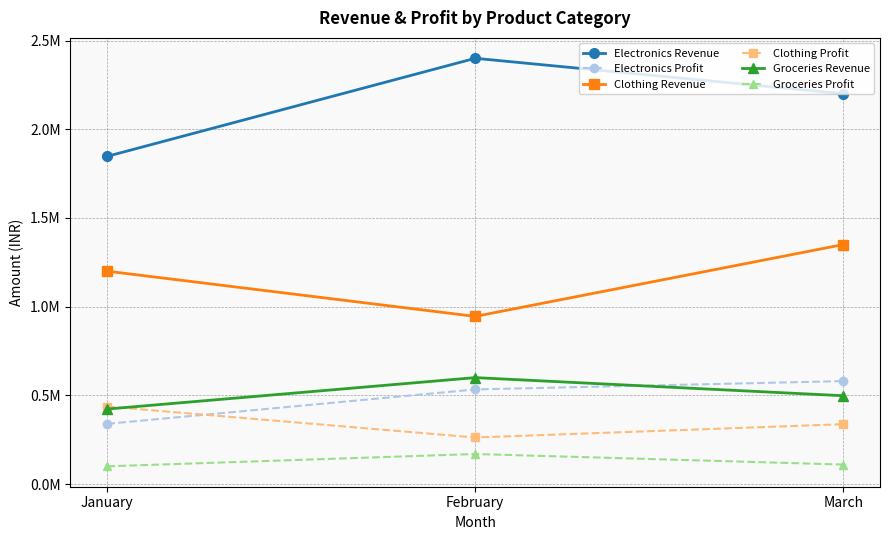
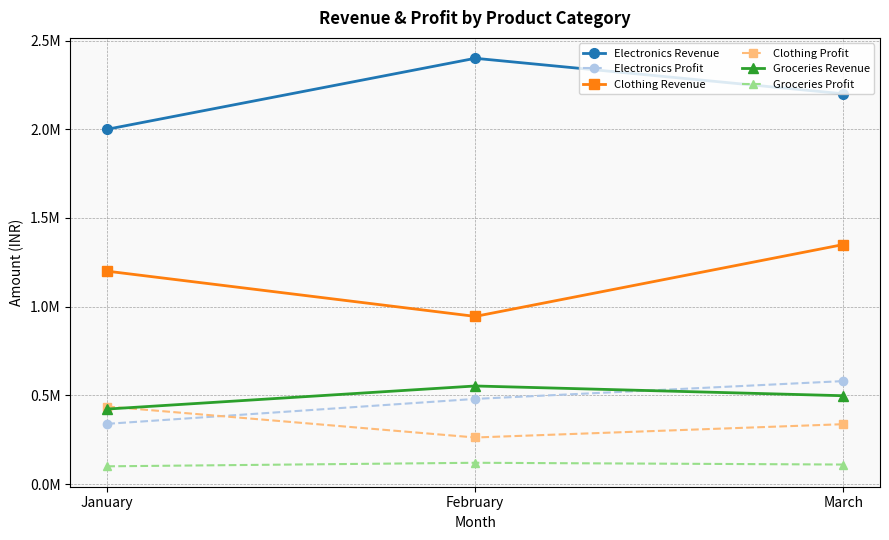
  {
    "Electronics Revenue": {
-     "January": 1850000,
+     "January": 2000000,
      "February": 2400000
    },
    "Electronics Profit": {
      "January": 340000,
-     "February": 530000,
+     "February": 480000,
      "March": 580000
    },
    "Clothing Revenue": {
      "January": 1200000,
      "February": 950000,
      "March": 1350000
    },
    "Clothing Profit": {
      "February": 260000,
      "March": 340000
    },
    "Groceries Revenue": {
-     "February": 600000,
+     "February": 550000,
      "March": 500000
    },
    "Groceries Profit": {
      "January": 100000,
-     "February": 170000,
+     "February": 120000,
      "March": 110000
    }
  }
